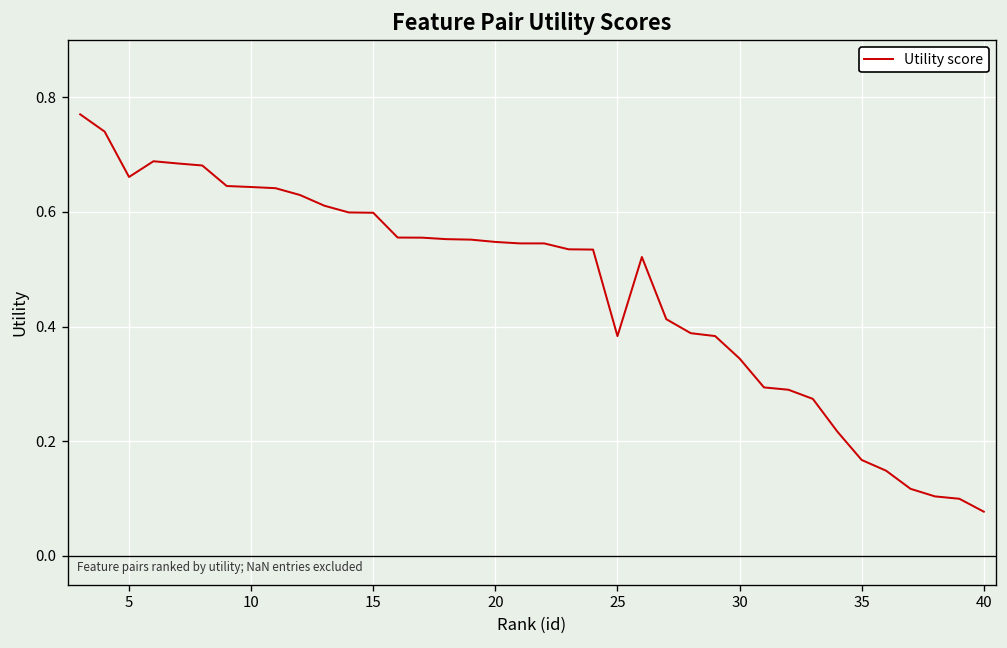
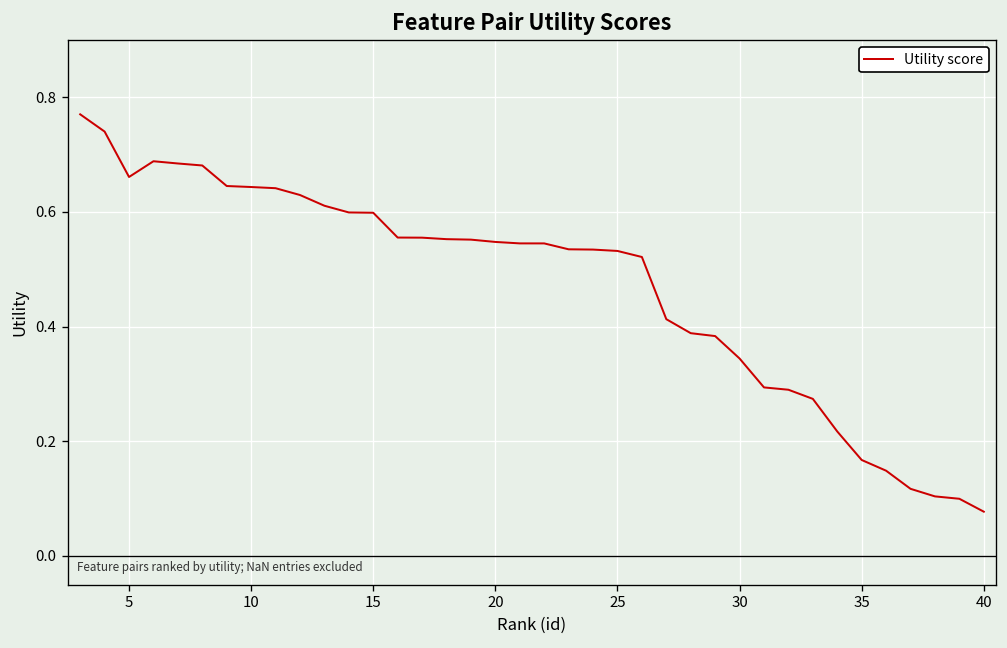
  {
    "5": 0.66,
    "10": 0.64,
    "15": 0.60,
    "20": 0.55,
-   "25": 0.38,
+   "25": 0.53,
    "30": 0.34,
    "35": 0.17,
    "40": 0.08
  }
